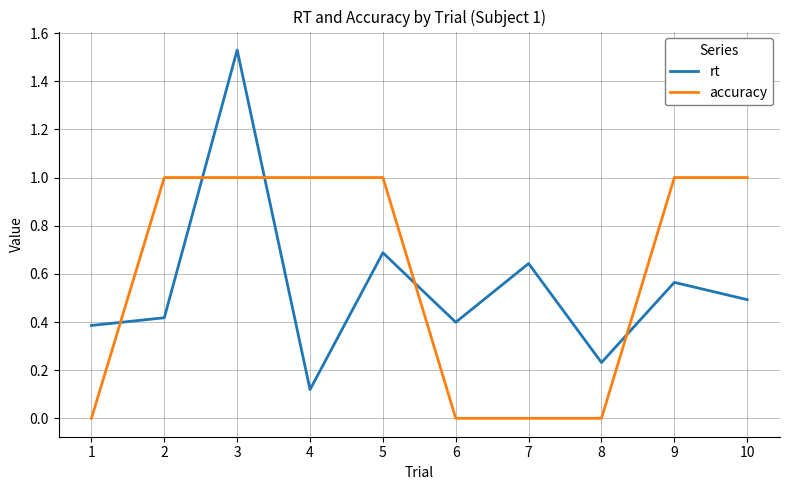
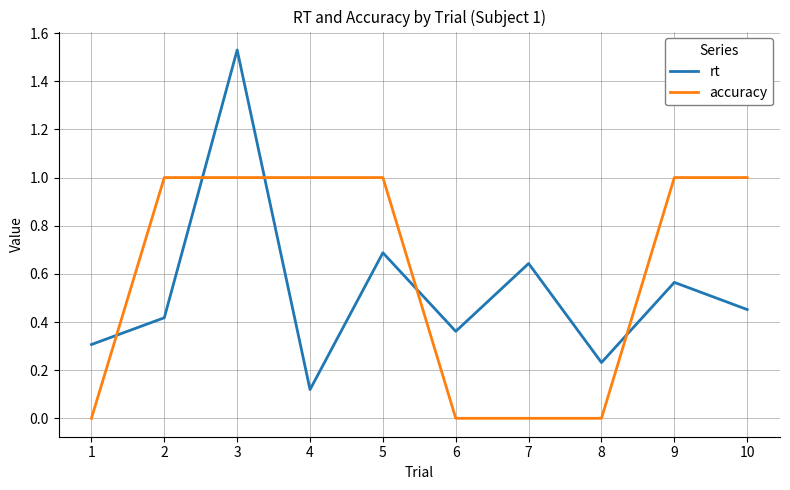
  {
    "rt": {
-     "1": 0.39,
+     "1": 0.31,
      "2": 0.42,
      "3": 1.53,
      "4": 0.12,
      "5": 0.69,
-     "6": 0.40,
+     "6": 0.36,
      "7": 0.64,
      "8": 0.23,
      "9": 0.56,
-     "10": 0.49
+     "10": 0.45
    },
    "accuracy": {
      "1": 0.00,
      "2": 1.00,
      "3": 1.00,
      "4": 1.00,
      "5": 1.00,
      "6": 0.00,
      "7": 0.00,
      "8": 0.00,
      "9": 1.00,
      "10": 1.00
    }
  }
